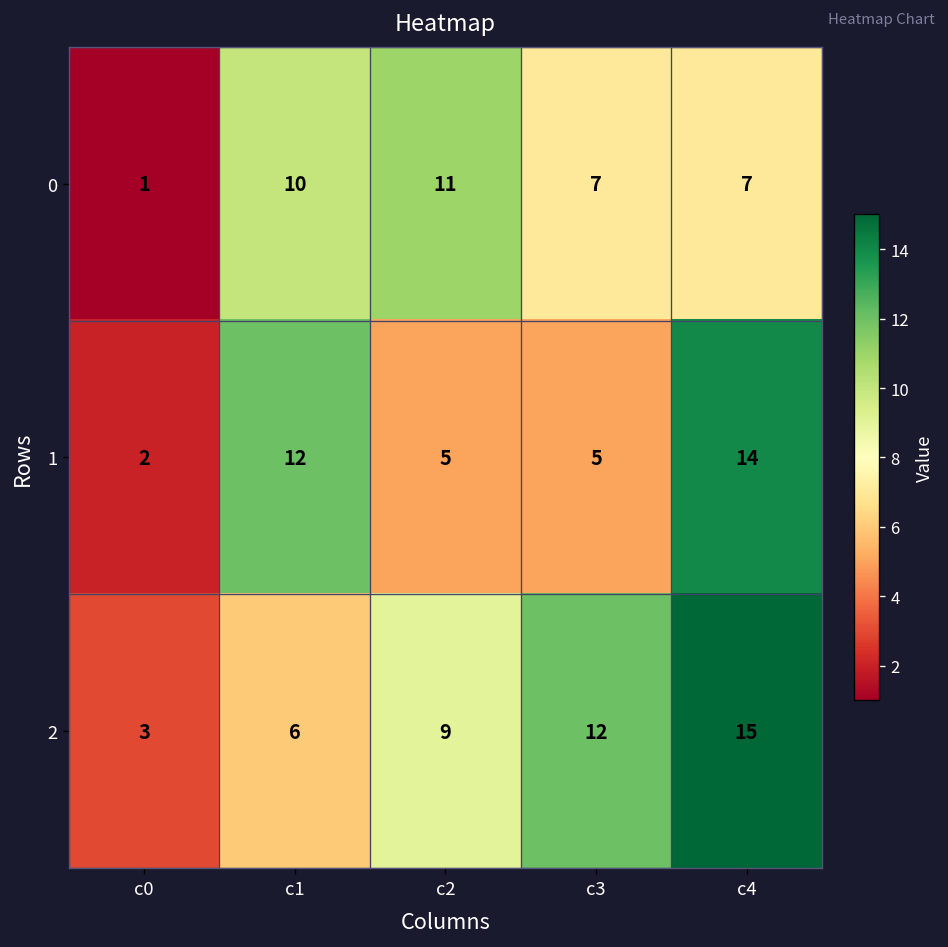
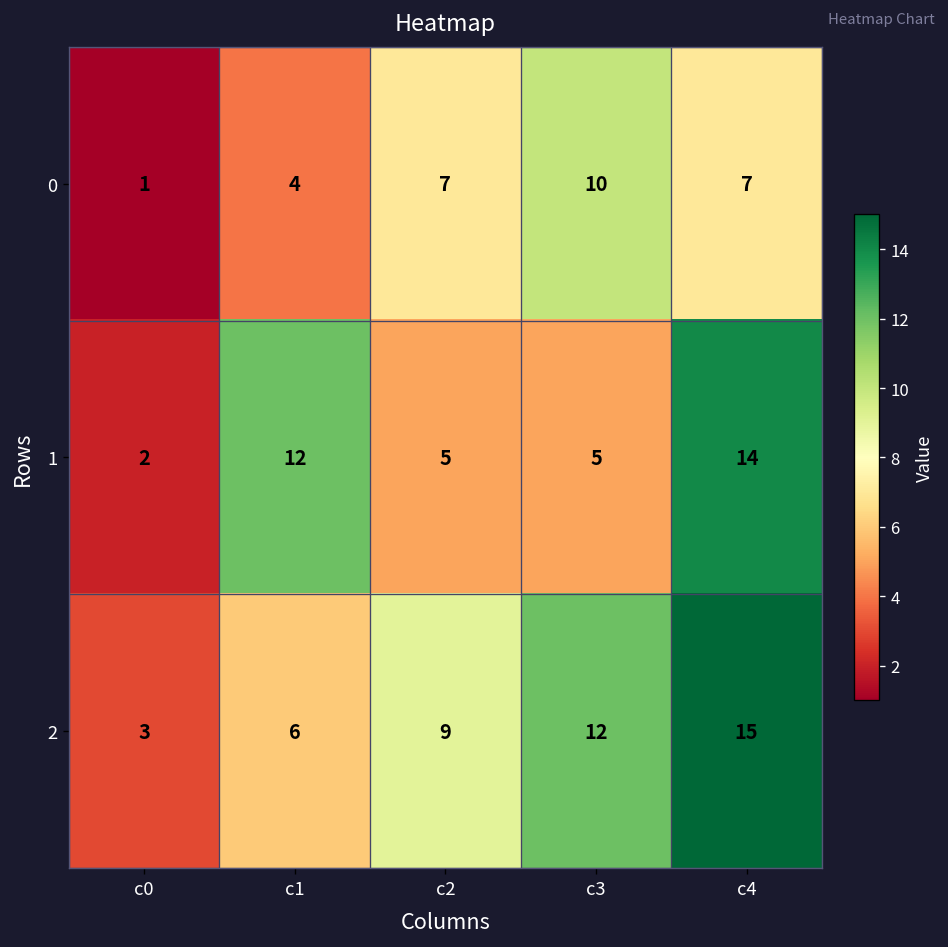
  {
    "0": {
      "c0": 1,
-     "c1": 10,
-     "c2": 11,
-     "c3": 7,
+     "c1": 4,
+     "c2": 7,
+     "c3": 10,
      "c4": 7
    },
    "1": {
      "c0": 2,
      "c1": 12,
      "c2": 5,
      "c3": 5,
      "c4": 14
    },
    "2": {
      "c0": 3,
      "c1": 6,
      "c2": 9,
      "c3": 12,
      "c4": 15
    }
  }
